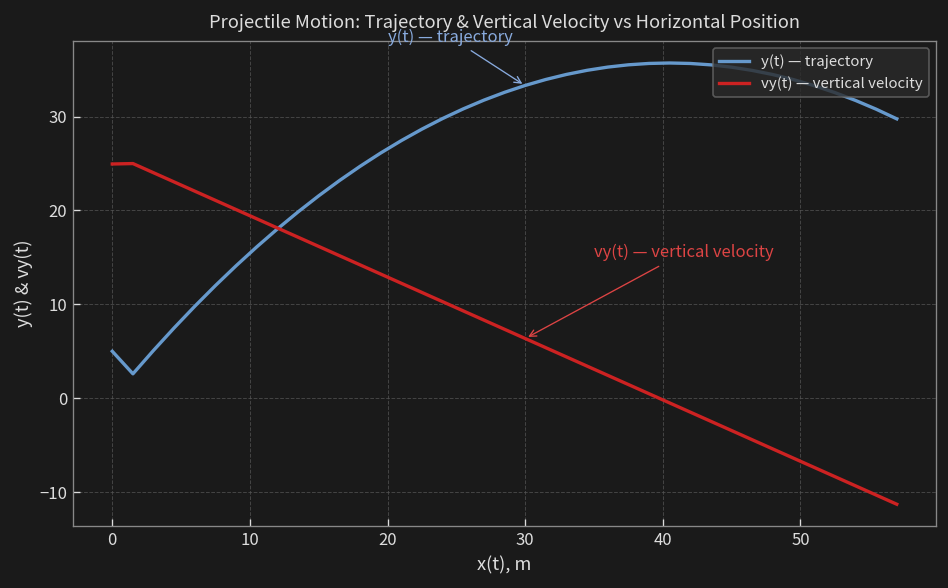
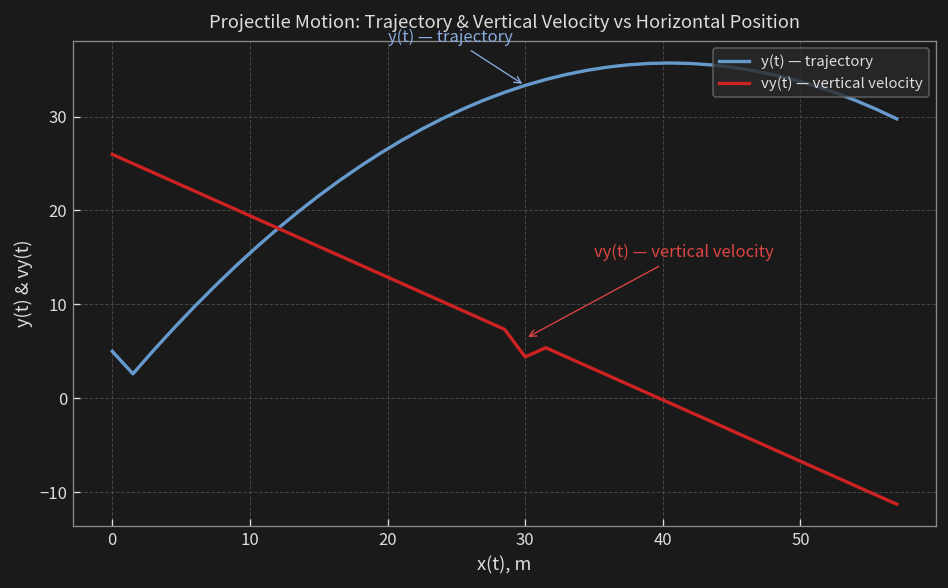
  {
    "y(t) — trajectory": {
      "0": 5,
      "30": 33
    },
    "vy(t) — vertical velocity": {
-     "0": 25,
-     "30": 6
+     "0": 26,
+     "30": 4
    }
  }
